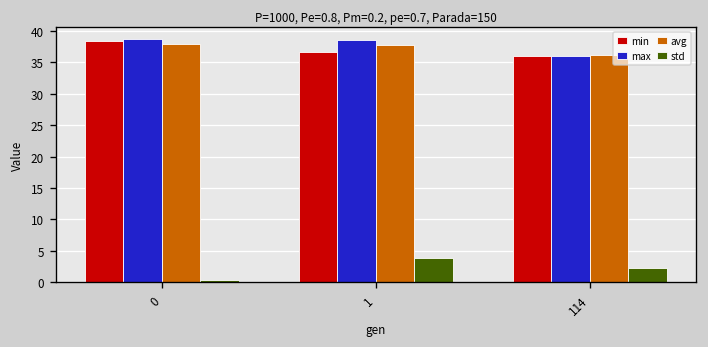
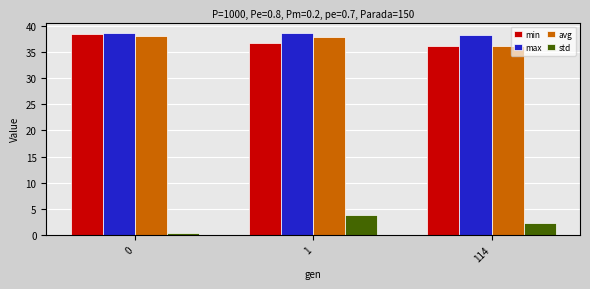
  {
    "min": {
      "0": 38,
      "1": 37,
      "114": 36
    },
    "max": {
      "0": 39,
      "1": 39,
-     "114": 36
+     "114": 38
    },
    "avg": {
      "0": 38,
      "1": 38,
      "114": 36
    },
    "std": {
      "1": 4,
      "114": 2
    }
  }
